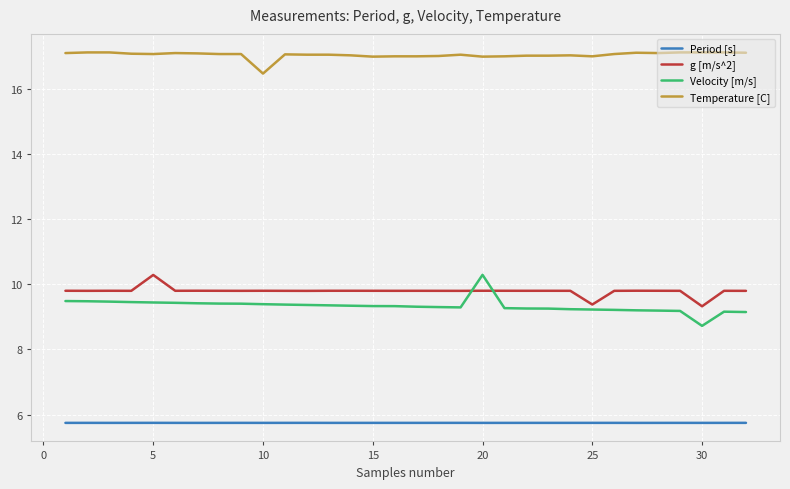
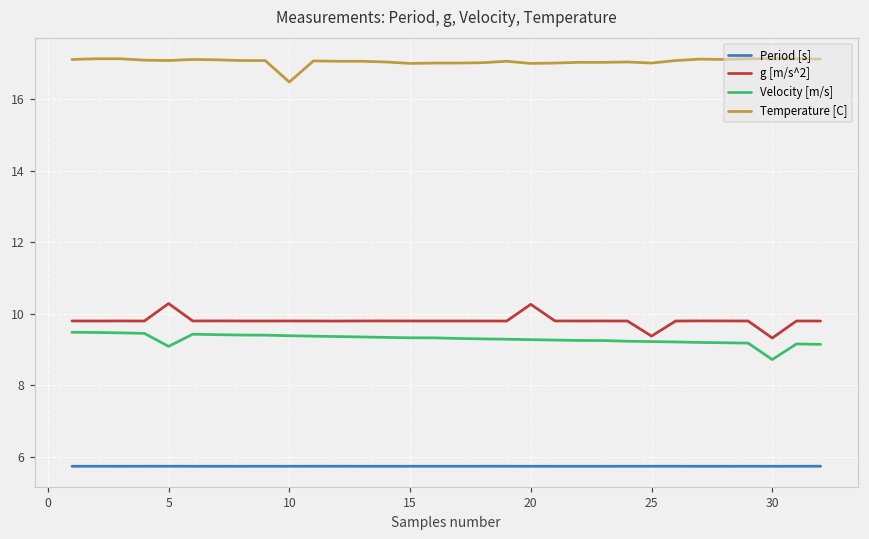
  {
    "Period [s]": {
      "5": 5.7,
      "10": 5.7,
      "15": 5.7,
      "20": 5.7,
      "25": 5.7,
      "30": 5.7
    },
    "g [m/s^2]": {
      "5": 10.3,
      "10": 9.8,
      "15": 9.8,
-     "20": 9.8,
+     "20": 10.3,
      "25": 9.4,
      "30": 9.3
    },
    "Velocity [m/s]": {
-     "5": 9.4,
+     "5": 9.1,
      "10": 9.4,
      "15": 9.3,
-     "20": 10.3,
+     "20": 9.3,
      "25": 9.2,
      "30": 8.7
    },
    "Temperature [C]": {
      "5": 17.1,
      "10": 16.5,
      "15": 17.0,
      "20": 17.0,
      "25": 17.0
    }
  }
